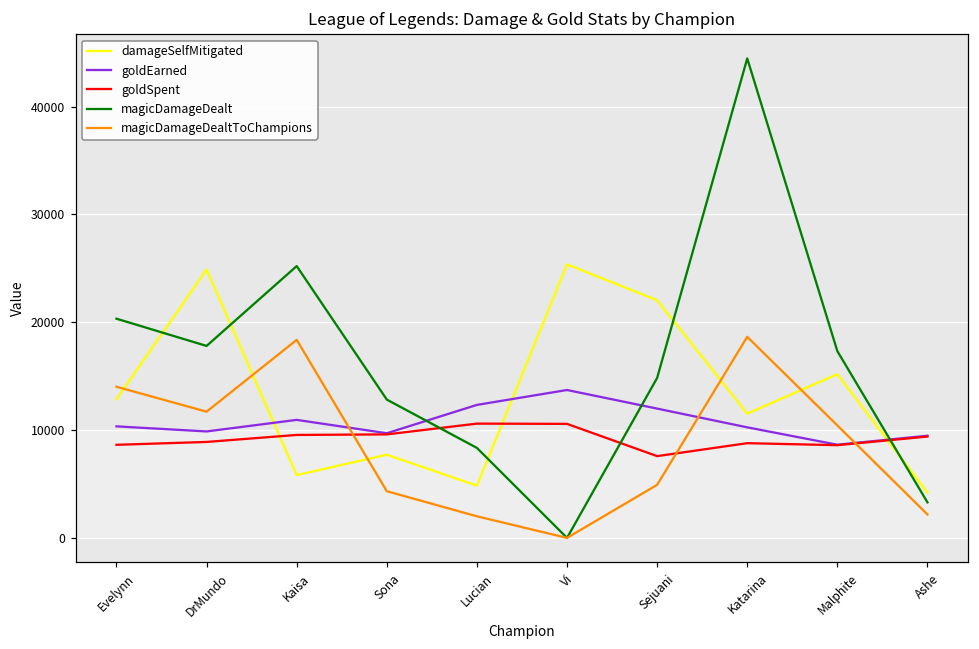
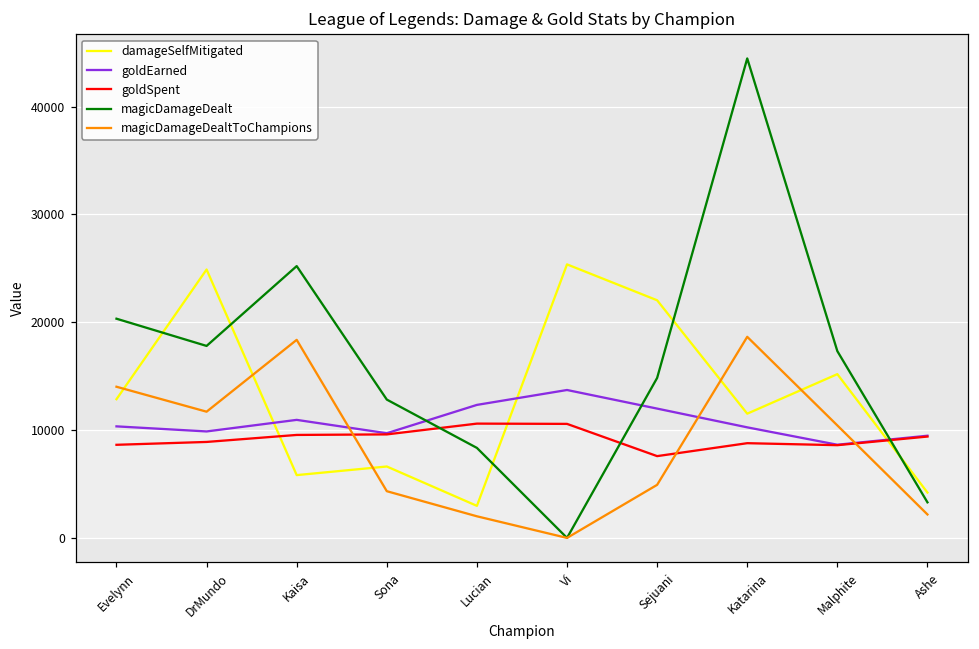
  {
    "damageSelfMitigated": {
      "Evelynn": 13000,
      "DrMundo": 25000,
      "Kaisa": 6000,
-     "Sona": 8000,
-     "Lucian": 5000,
+     "Sona": 7000,
+     "Lucian": 3000,
      "Vi": 25000,
      "Sejuani": 22000,
      "Katarina": 12000,
      "Malphite": 15000,
      "Ashe": 4000
    },
    "goldEarned": {
      "Evelynn": 10000,
      "DrMundo": 10000,
      "Kaisa": 11000,
      "Lucian": 12000,
      "Vi": 14000,
      "Sejuani": 12000,
      "Katarina": 10000
    },
    "goldSpent": {
      "Evelynn": 9000,
      "DrMundo": 9000,
      "Kaisa": 10000,
      "Lucian": 11000,
      "Vi": 11000,
      "Sejuani": 8000,
      "Katarina": 9000
    },
    "magicDamageDealt": {
      "Evelynn": 20000,
      "DrMundo": 18000,
      "Kaisa": 25000,
      "Sona": 13000,
      "Lucian": 8000,
      "Sejuani": 15000,
      "Katarina": 44000,
      "Malphite": 17000,
      "Ashe": 3000
    },
    "magicDamageDealtToChampions": {
      "Evelynn": 14000,
      "DrMundo": 12000,
      "Kaisa": 18000,
      "Sona": 4000,
      "Lucian": 2000,
      "Sejuani": 5000,
      "Katarina": 19000,
      "Malphite": 10000,
      "Ashe": 2000
    }
  }
